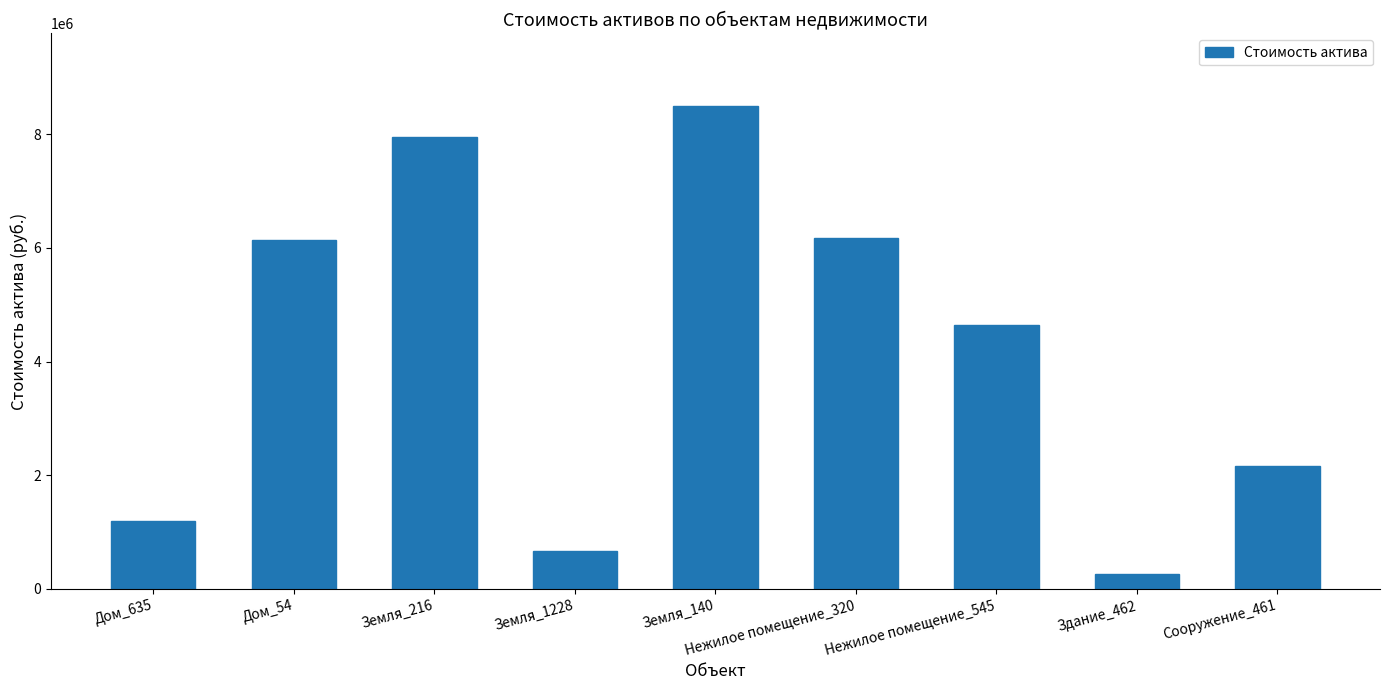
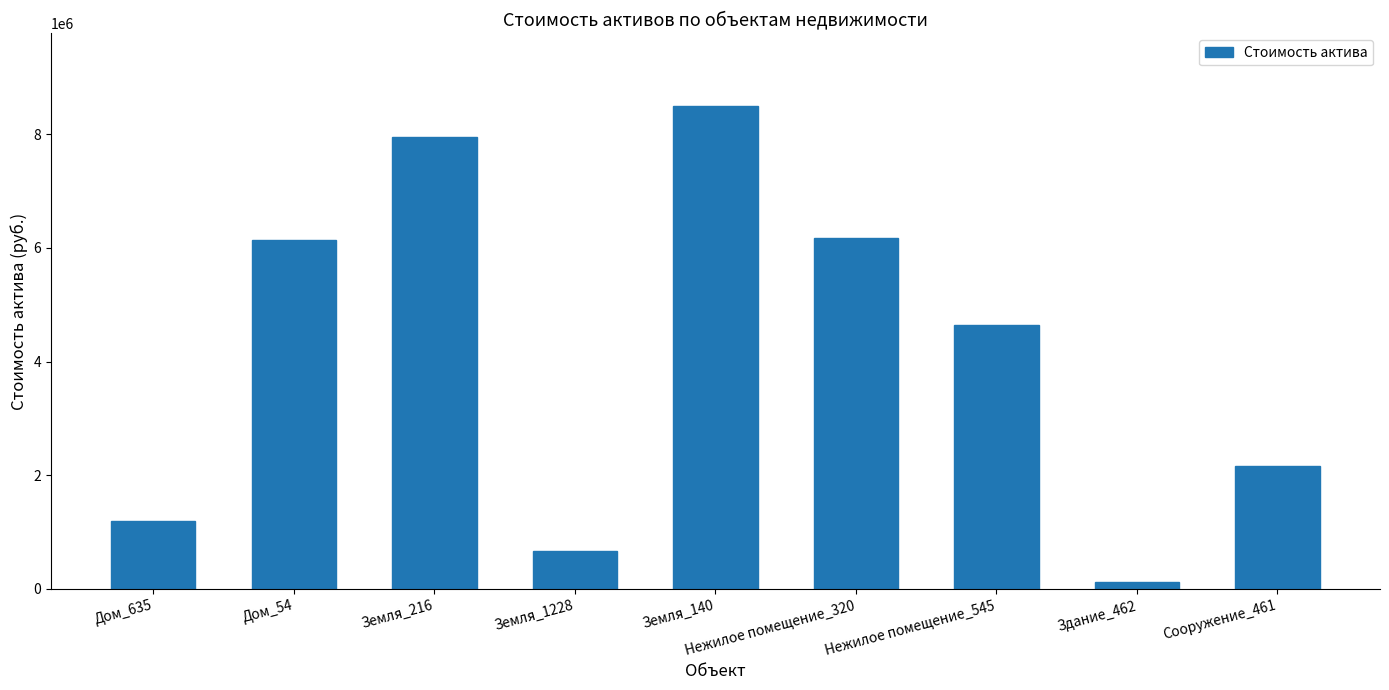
  {
    "Дом_635": 1200000,
    "Дом_54": 6100000,
    "Земля_216": 8000000,
    "Земля_1228": 700000,
    "Земля_140": 8500000,
    "Нежилое помещение_320": 6200000,
    "Нежилое помещение_545": 4600000,
-   "Здание_462": 300000,
+   "Здание_462": 100000,
    "Сооружение_461": 2200000
  }
